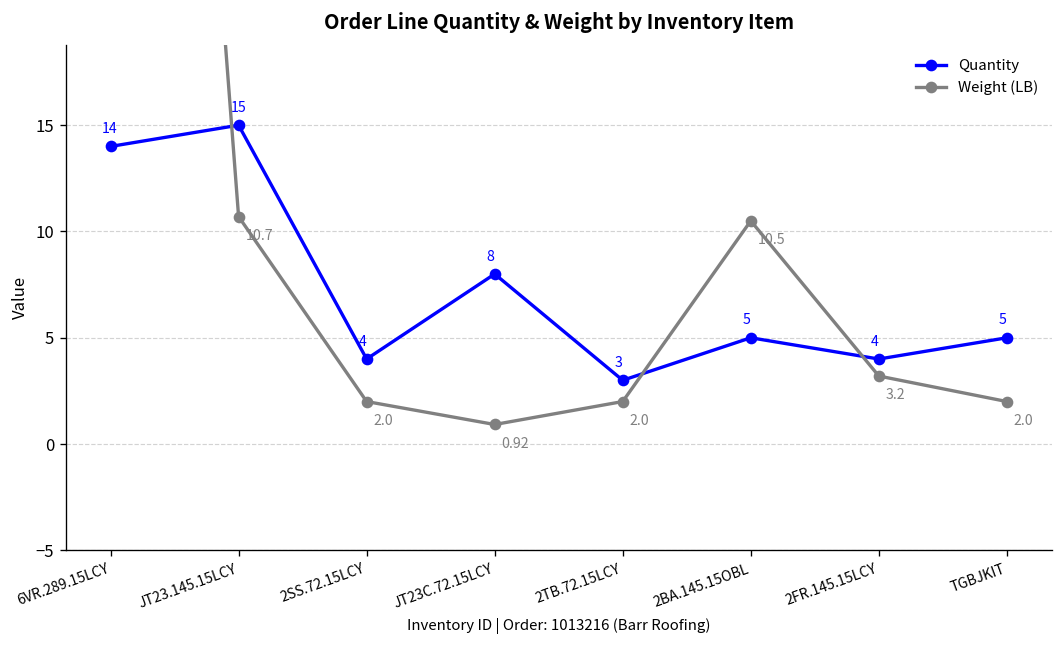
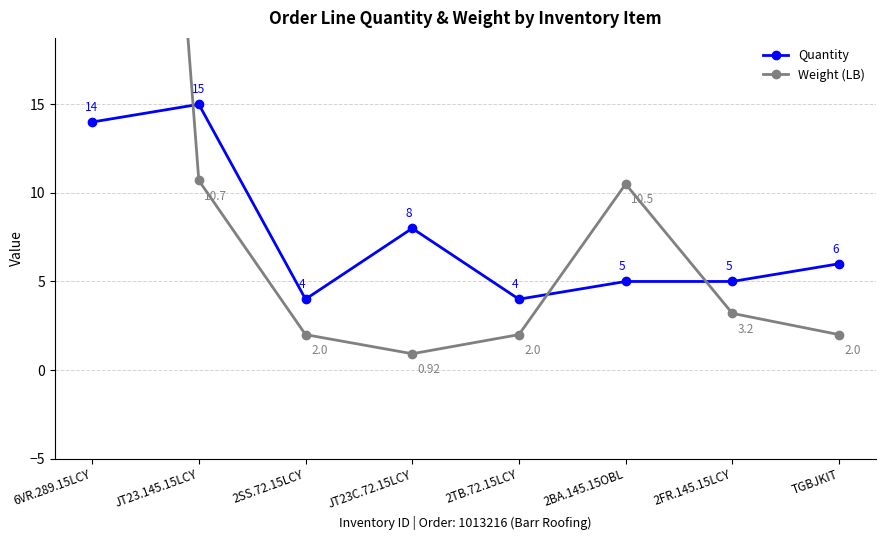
  {
    "Quantity": {
      "6VR.289.15LCY": 14,
      "JT23.145.15LCY": 15,
      "2SS.72.15LCY": 4,
      "JT23C.72.15LCY": 8,
-     "2TB.72.15LCY": 3,
+     "2TB.72.15LCY": 4,
      "2BA.145.15OBL": 5,
-     "2FR.145.15LCY": 4,
-     "TGBJKIT": 5
+     "2FR.145.15LCY": 5,
+     "TGBJKIT": 6
    },
    "Weight (LB)": {
      "JT23.145.15LCY": 10.7,
      "2SS.72.15LCY": 2.0,
      "JT23C.72.15LCY": 0.92,
      "2TB.72.15LCY": 2.0,
      "2BA.145.15OBL": 10.5,
      "2FR.145.15LCY": 3.2,
      "TGBJKIT": 2.0
    }
  }
